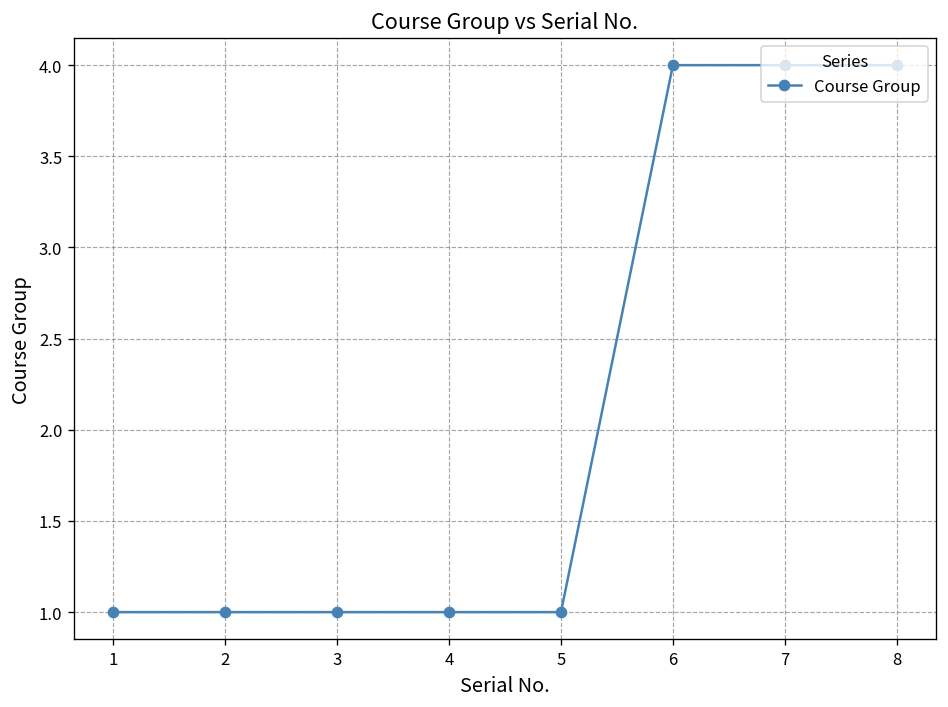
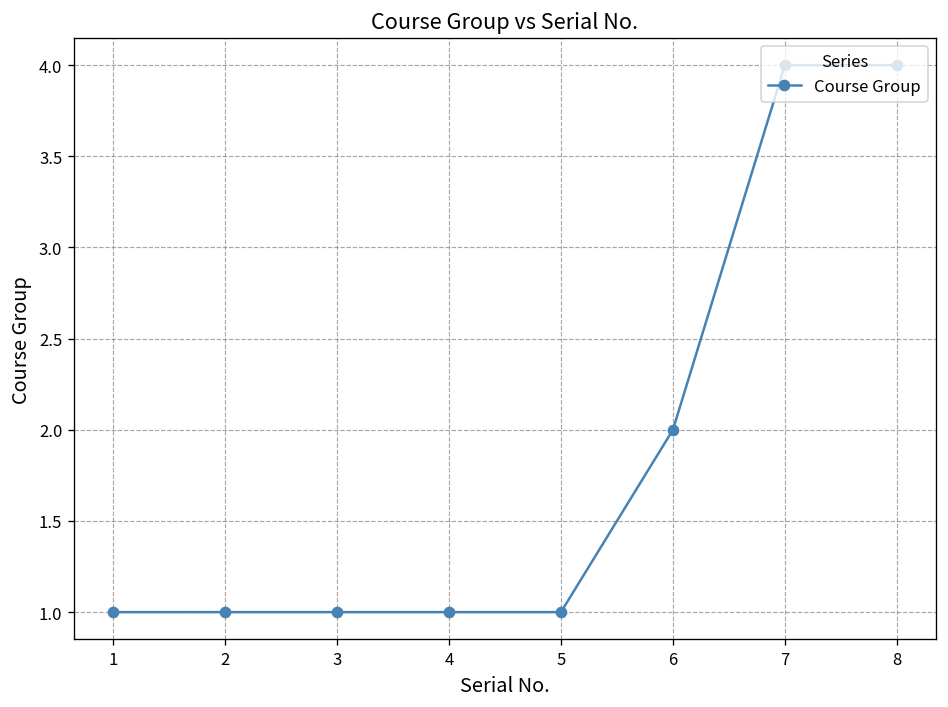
  {
    "1": 1,
    "2": 1,
    "3": 1,
    "4": 1,
    "5": 1,
-   "6": 4
+   "6": 2
  }
